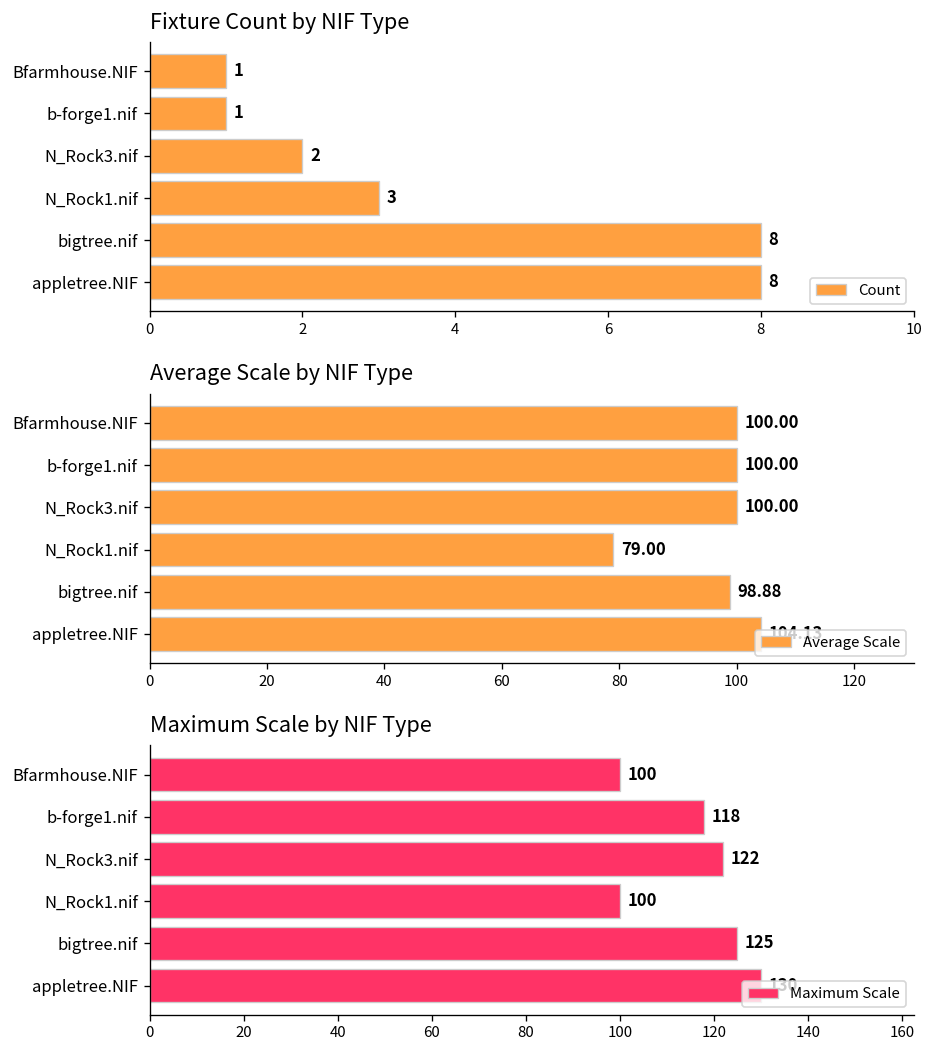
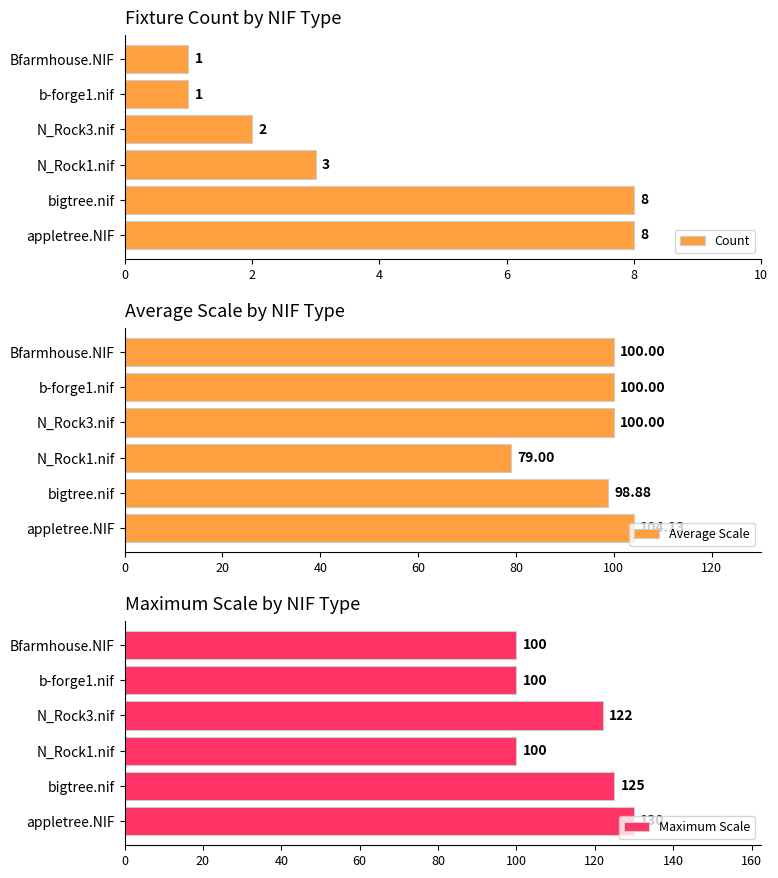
  {
    "Fixture Count by NIF Type": {
      "Bfarmhouse.NIF": 1,
      "b-forge1.nif": 1,
      "N_Rock3.nif": 2,
      "N_Rock1.nif": 3,
      "bigtree.nif": 8,
      "appletree.NIF": 8
    },
    "Average Scale by NIF Type": {
      "Bfarmhouse.NIF": 100.00,
      "b-forge1.nif": 100.00,
      "N_Rock3.nif": 100.00,
      "N_Rock1.nif": 79.00,
      "bigtree.nif": 98.88
    },
    "Maximum Scale by NIF Type": {
      "Bfarmhouse.NIF": 100,
-     "b-forge1.nif": 118,
+     "b-forge1.nif": 100,
      "N_Rock3.nif": 122,
      "N_Rock1.nif": 100,
      "bigtree.nif": 125
    }
  }
